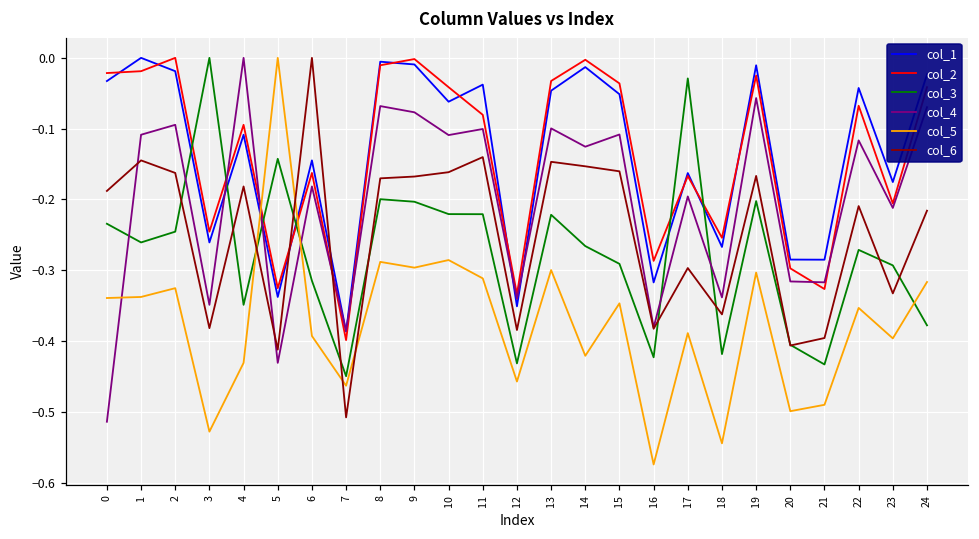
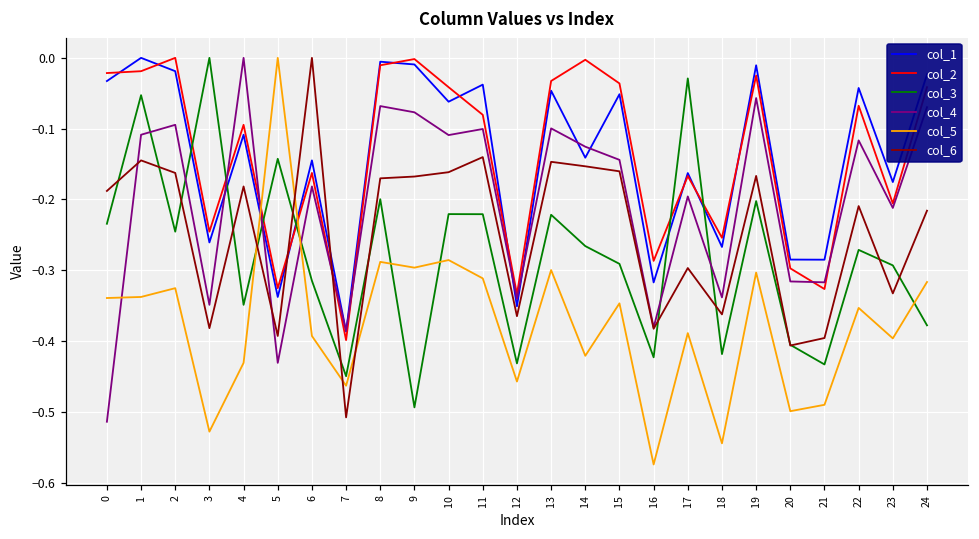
  {
    "col_1": {
      "0": -0.03,
      "1": 0.00,
      "2": -0.02,
      "3": -0.26,
      "4": -0.11,
      "5": -0.34,
      "6": -0.14,
      "8": -0.01,
      "9": -0.01,
      "10": -0.06,
      "11": -0.04,
      "12": -0.35,
      "13": -0.05,
-     "14": -0.01,
+     "14": -0.14,
      "15": -0.05,
      "16": -0.32,
      "17": -0.16,
      "18": -0.27,
      "19": -0.01,
      "20": -0.28,
      "21": -0.29,
      "22": -0.04,
      "23": -0.18
    },
    "col_2": {
      "0": -0.02,
      "1": -0.02,
      "2": 0.00,
      "3": -0.25,
      "4": -0.09,
      "5": -0.33,
      "6": -0.16,
      "7": -0.40,
      "8": -0.01,
      "9": 0.00,
      "10": -0.04,
      "11": -0.08,
      "12": -0.33,
      "13": -0.03,
      "14": 0.00,
      "15": -0.04,
      "16": -0.29,
      "17": -0.17,
      "18": -0.25,
      "19": -0.02,
      "20": -0.30,
      "21": -0.33,
      "22": -0.07,
      "23": -0.21
    },
    "col_3": {
      "0": -0.23,
-     "1": -0.26,
+     "1": -0.05,
      "2": -0.25,
      "3": 0.00,
      "4": -0.35,
      "5": -0.14,
      "6": -0.31,
      "7": -0.45,
      "8": -0.20,
-     "9": -0.20,
+     "9": -0.49,
      "10": -0.22,
      "11": -0.22,
      "12": -0.43,
      "13": -0.22,
      "14": -0.27,
      "15": -0.29,
      "16": -0.42,
      "17": -0.03,
      "18": -0.42,
      "19": -0.20,
      "21": -0.43,
      "22": -0.27,
      "23": -0.29,
      "24": -0.38
    },
    "col_4": {
      "0": -0.51,
      "1": -0.11,
      "2": -0.09,
      "3": -0.35,
      "4": 0.00,
      "5": -0.43,
      "6": -0.18,
      "8": -0.07,
      "9": -0.08,
      "10": -0.11,
      "11": -0.10,
      "12": -0.34,
      "13": -0.10,
      "14": -0.13,
-     "15": -0.11,
+     "15": -0.14,
      "17": -0.20,
      "18": -0.34,
      "19": -0.06,
      "20": -0.32,
      "21": -0.32,
      "22": -0.12,
      "23": -0.21
    },
    "col_5": {
      "0": -0.34,
      "1": -0.34,
      "2": -0.33,
      "3": -0.53,
      "4": -0.43,
      "5": 0.00,
      "6": -0.39,
      "7": -0.46,
      "8": -0.29,
      "9": -0.30,
      "10": -0.29,
      "11": -0.31,
      "12": -0.46,
      "13": -0.30,
      "14": -0.42,
      "15": -0.35,
      "16": -0.57,
      "17": -0.39,
      "18": -0.54,
      "19": -0.30,
      "20": -0.50,
      "21": -0.49,
      "22": -0.35,
      "23": -0.40,
      "24": -0.32
    },
    "col_6": {
      "0": -0.19,
      "1": -0.14,
      "2": -0.16,
      "3": -0.38,
      "4": -0.18,
-     "5": -0.41,
+     "5": -0.39,
      "6": 0.00,
      "7": -0.51,
      "8": -0.17,
      "9": -0.17,
      "10": -0.16,
      "11": -0.14,
-     "12": -0.38,
+     "12": -0.36,
      "13": -0.15,
      "14": -0.15,
      "15": -0.16,
      "17": -0.30,
      "18": -0.36,
      "19": -0.17,
      "21": -0.40,
      "22": -0.21,
      "23": -0.33,
      "24": -0.22
    }
  }
